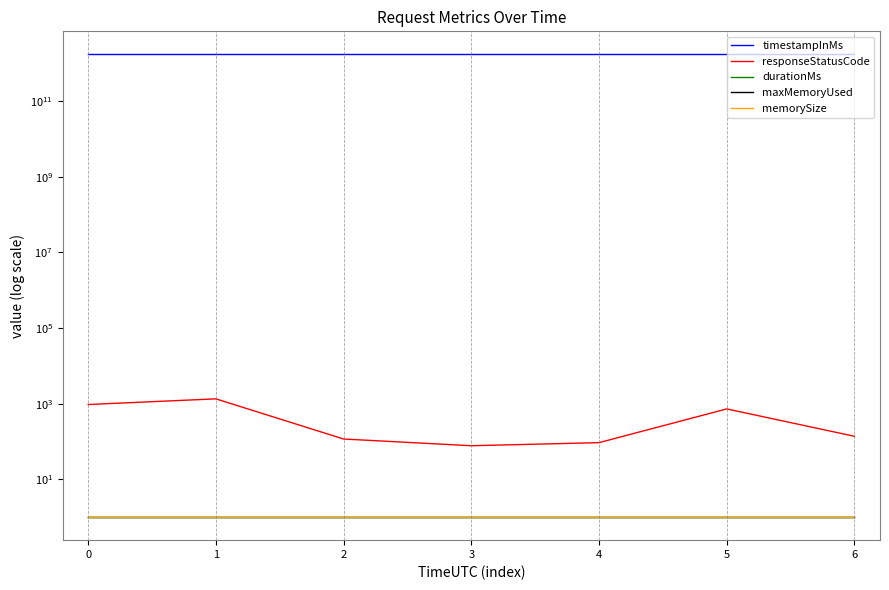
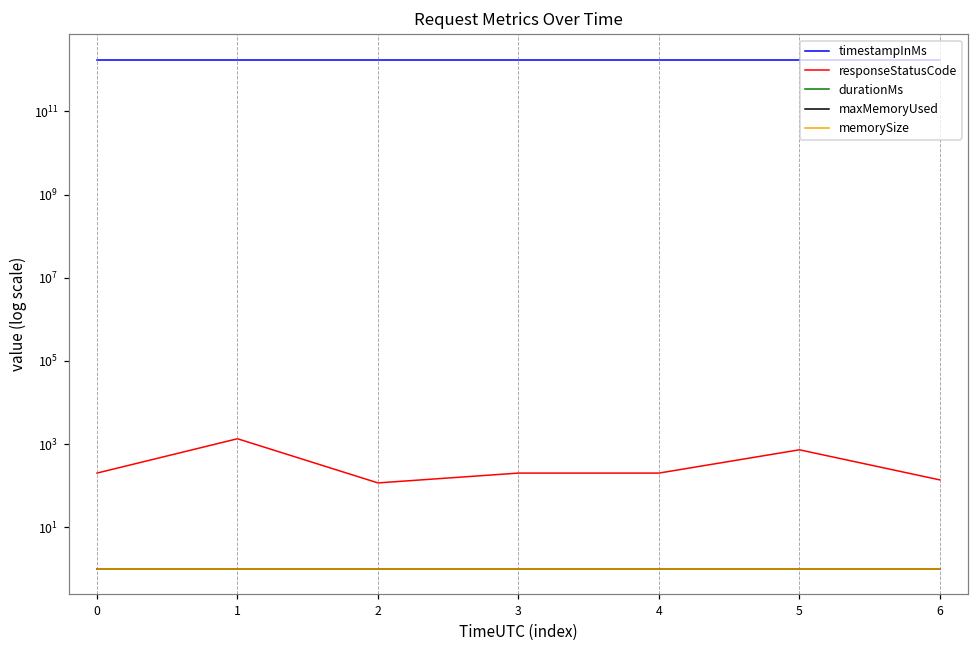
  {
    "timestampInMs": {
      "0": 2000000000000,
      "1": 2000000000000,
      "2": 2000000000000,
      "3": 2000000000000,
      "4": 2000000000000
    },
    "responseStatusCode": {
-     "0": 900,
+     "0": 200,
      "1": 1300,
      "2": 120,
-     "3": 80,
-     "4": 90,
+     "3": 200,
+     "4": 200,
      "5": 700,
      "6": 140
    },
    "memorySize": {
      "0": 1,
      "1": 1,
      "2": 1,
      "3": 1,
      "4": 1,
      "5": 1,
      "6": 1
    }
  }
